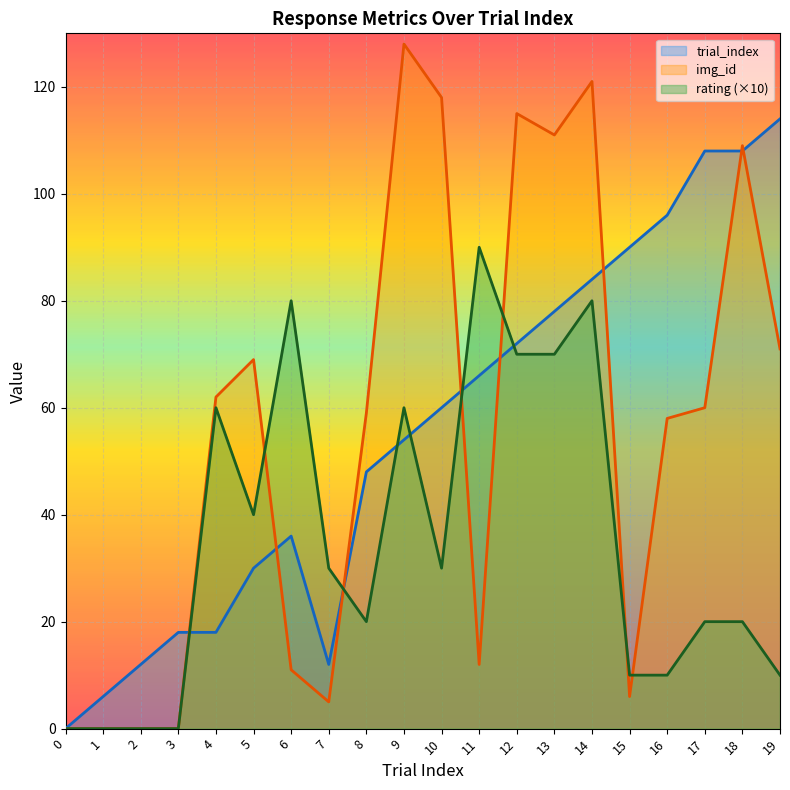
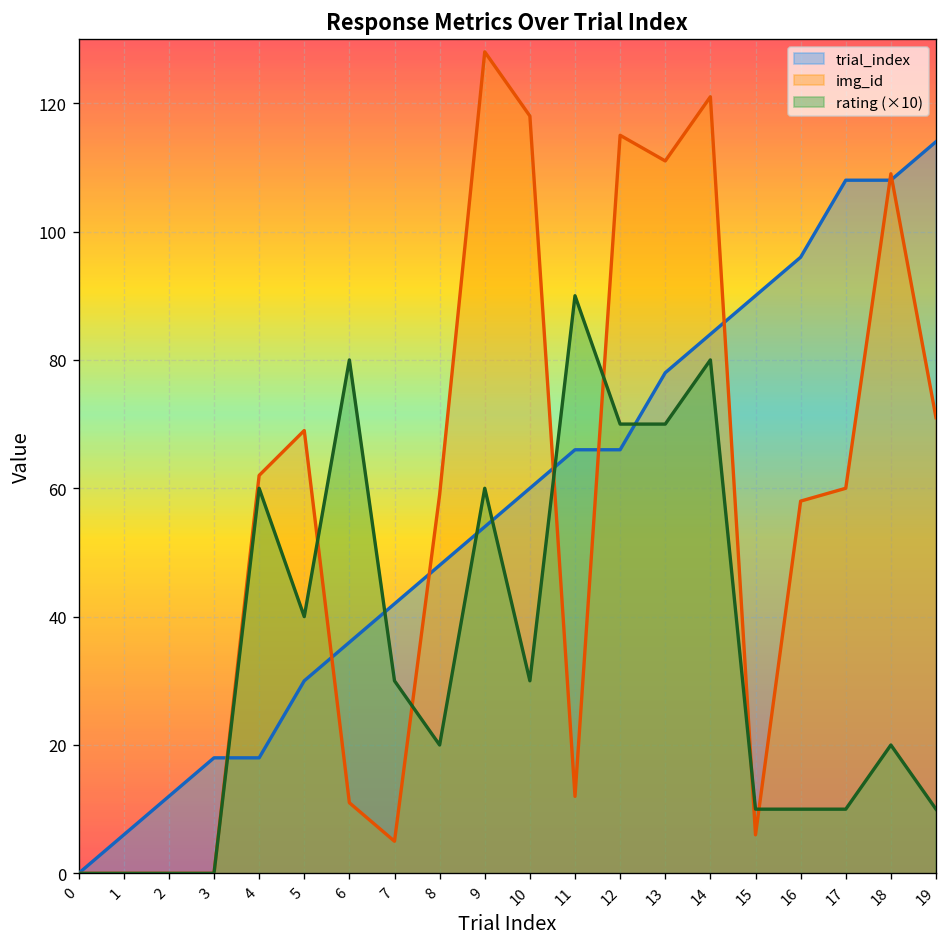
  {
    "trial_index": {
      "1": 6,
      "2": 12,
      "3": 18,
      "4": 18,
      "5": 30,
      "6": 36,
-     "7": 12,
+     "7": 42,
      "8": 48,
      "9": 54,
      "10": 60,
      "11": 66,
-     "12": 72,
+     "12": 66,
      "13": 78,
      "14": 84,
      "15": 90,
      "16": 96,
      "17": 108,
      "18": 108,
      "19": 114
    },
    "img_id": {
      "4": 62,
      "5": 69,
      "6": 11,
      "7": 5,
      "8": 59,
      "9": 128,
      "10": 118,
      "11": 12,
      "12": 115,
      "13": 111,
      "14": 121,
      "15": 6,
      "16": 58,
      "17": 60,
      "18": 109,
      "19": 71
    },
    "rating (×10)": {
      "4": 60,
      "5": 40,
      "6": 80,
      "7": 30,
      "8": 20,
      "9": 60,
      "10": 30,
      "11": 90,
      "12": 70,
      "13": 70,
      "14": 80,
      "15": 10,
      "16": 10,
-     "17": 20,
+     "17": 10,
      "18": 20,
      "19": 10
    }
  }
